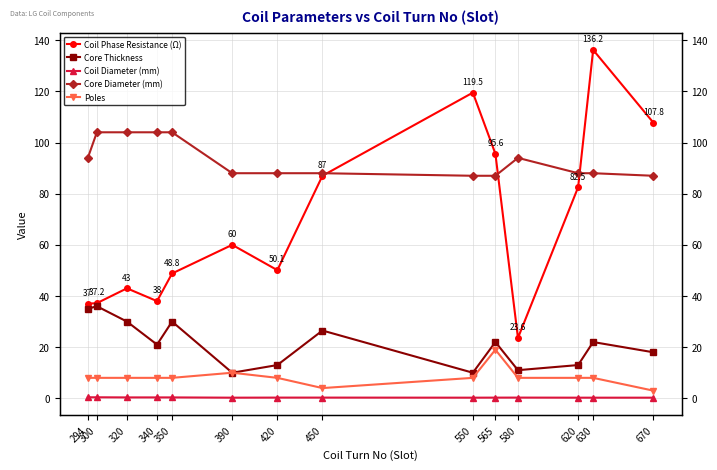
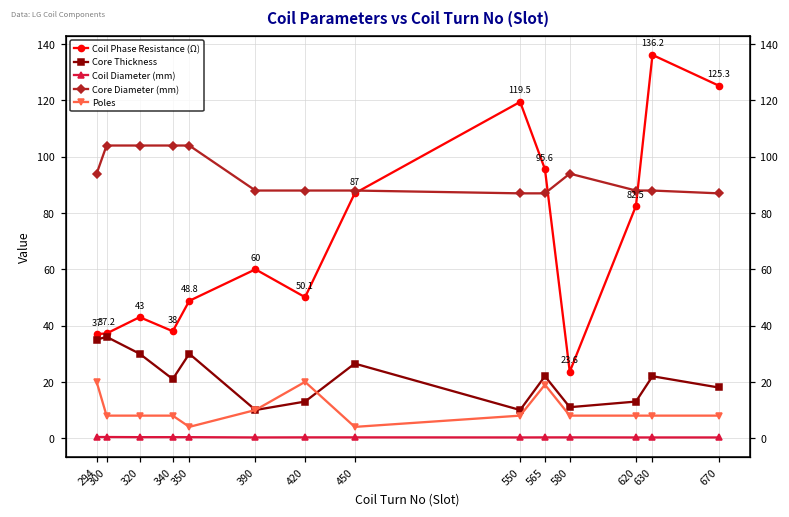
  {
    "Coil Phase Resistance (Ω)": {
      "320": 43,
      "340": 38,
      "350": 48.8,
      "390": 60,
      "420": 50.1,
      "450": 87,
      "550": 119.5,
      "565": 95.6,
      "580": 23.6,
      "630": 136.2,
-     "670": 107.8
+     "670": 125.3
    },
    "Core Thickness": {
      "294": 35,
      "300": 36,
      "320": 30,
      "340": 21,
      "350": 30,
      "420": 13,
      "450": 27,
      "550": 10,
      "565": 22,
      "580": 11,
      "620": 13,
      "630": 22,
      "670": 18
    },
    "Poles": {
-     "294": 8,
+     "294": 20,
      "300": 8,
      "320": 8,
      "340": 8,
-     "350": 8,
-     "420": 8,
+     "350": 4,
+     "420": 20,
      "450": 4,
      "550": 8,
      "565": 19,
      "580": 8,
      "620": 8,
      "630": 8,
-     "670": 3
+     "670": 8
    }
  }
